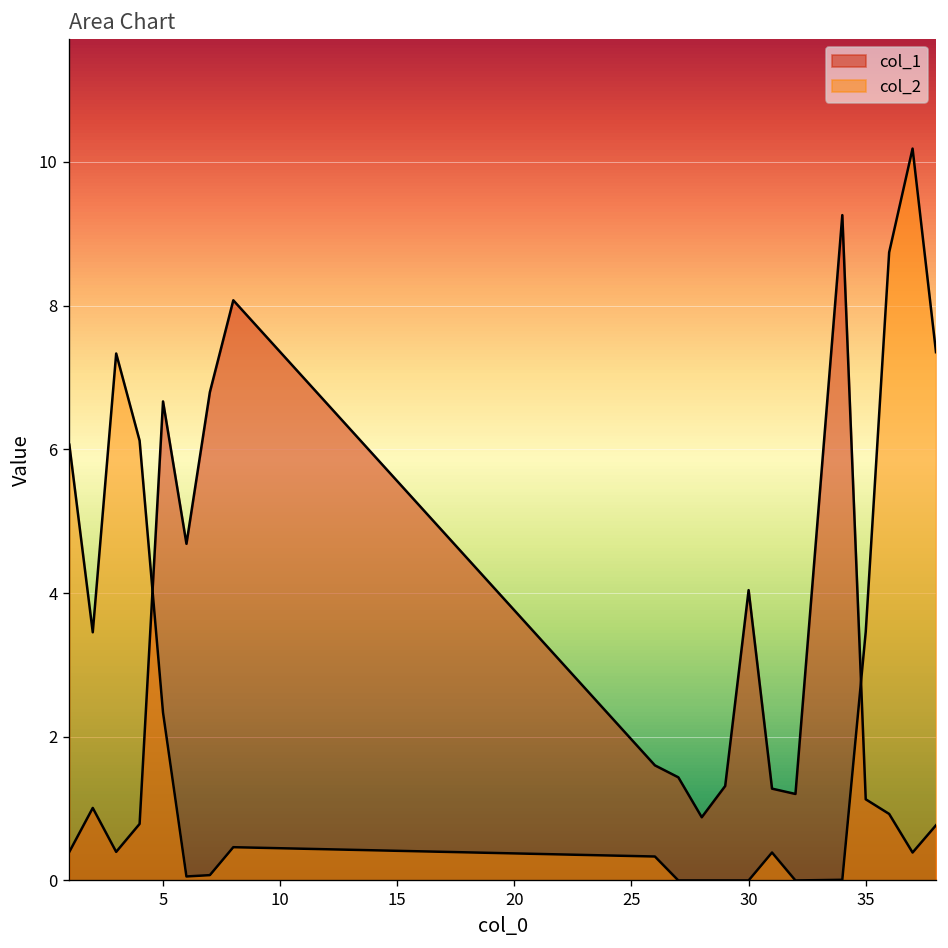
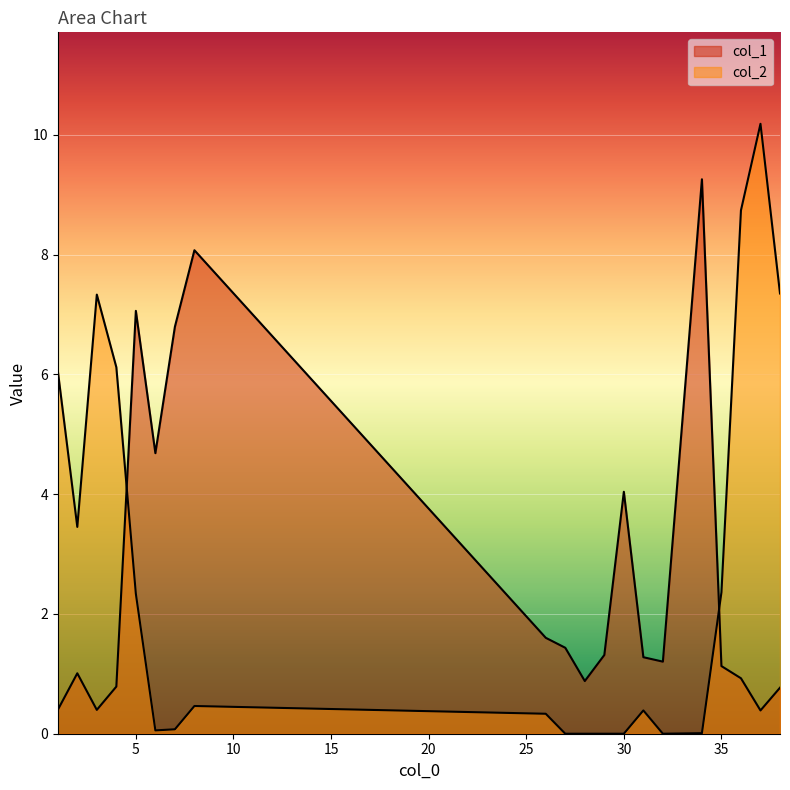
  {
    "col_1": {
-     "5": 6.7,
+     "5": 7.1,
      "30": 4.0,
      "35": 1.1
    },
    "col_2": {
      "5": 2.3,
      "30": 0.0,
-     "35": 3.5
+     "35": 2.4
    }
  }
